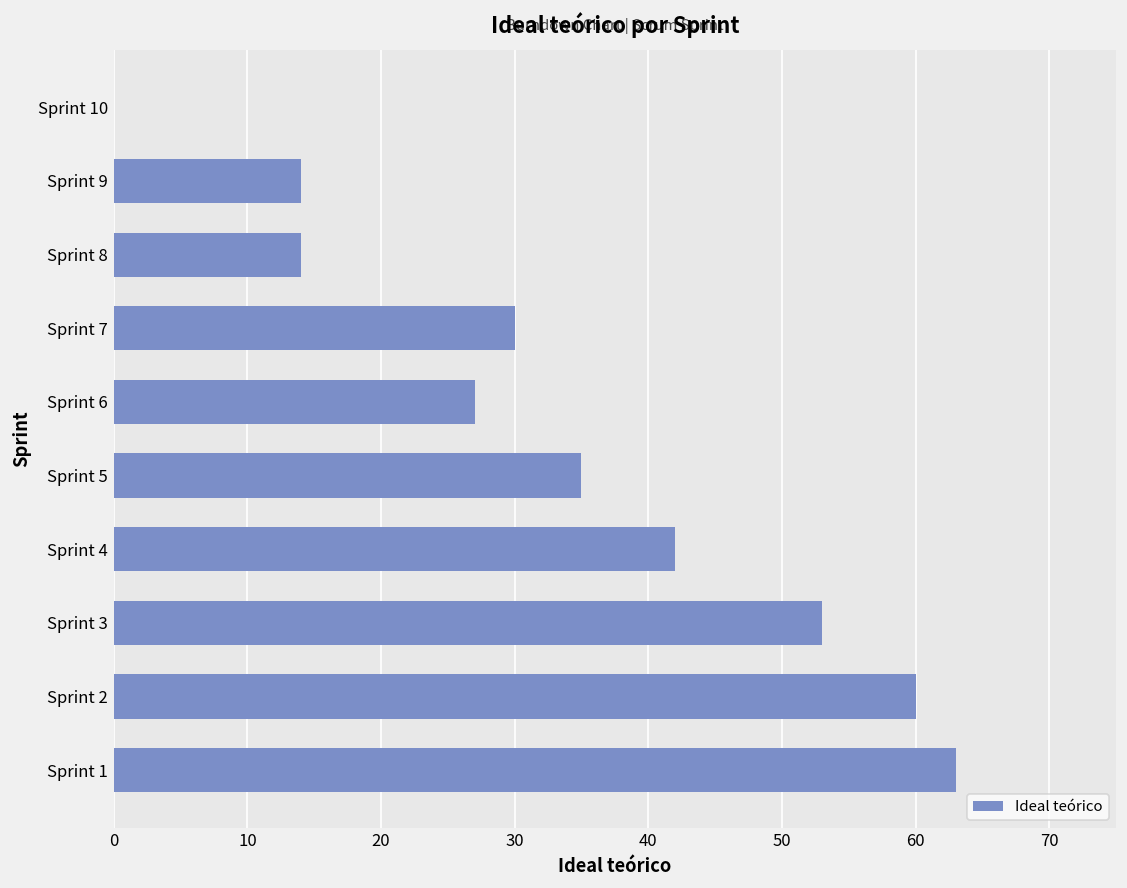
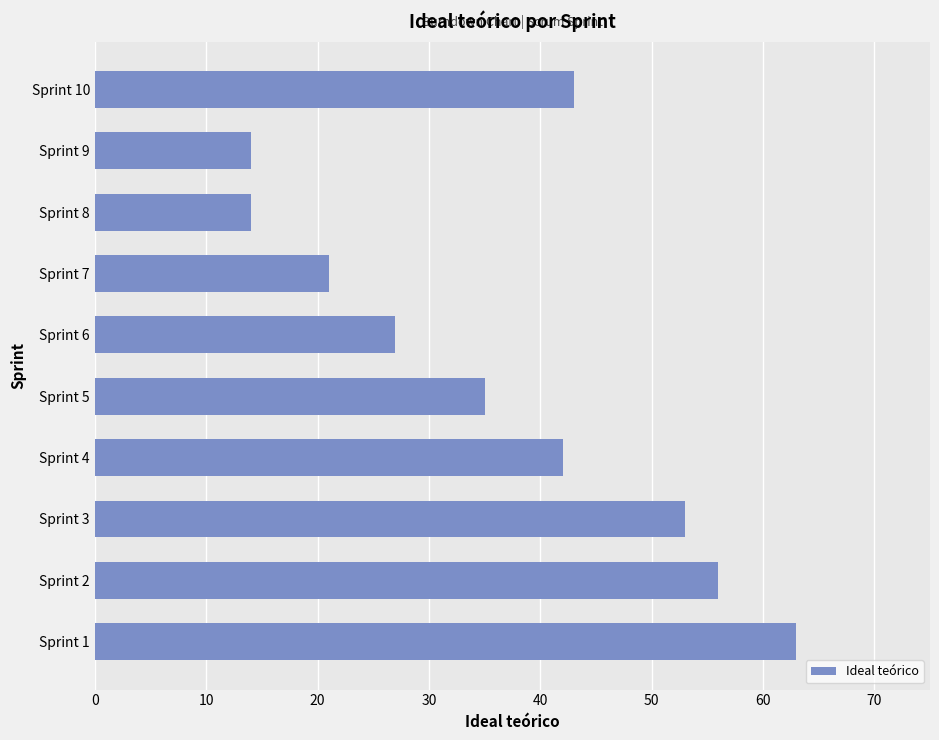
  {
-   "Sprint 10": 0,
+   "Sprint 10": 43,
    "Sprint 9": 14,
    "Sprint 8": 14,
-   "Sprint 7": 30,
+   "Sprint 7": 21,
    "Sprint 6": 27,
    "Sprint 5": 35,
    "Sprint 4": 42,
    "Sprint 3": 53,
-   "Sprint 2": 60,
+   "Sprint 2": 56,
    "Sprint 1": 63
  }
